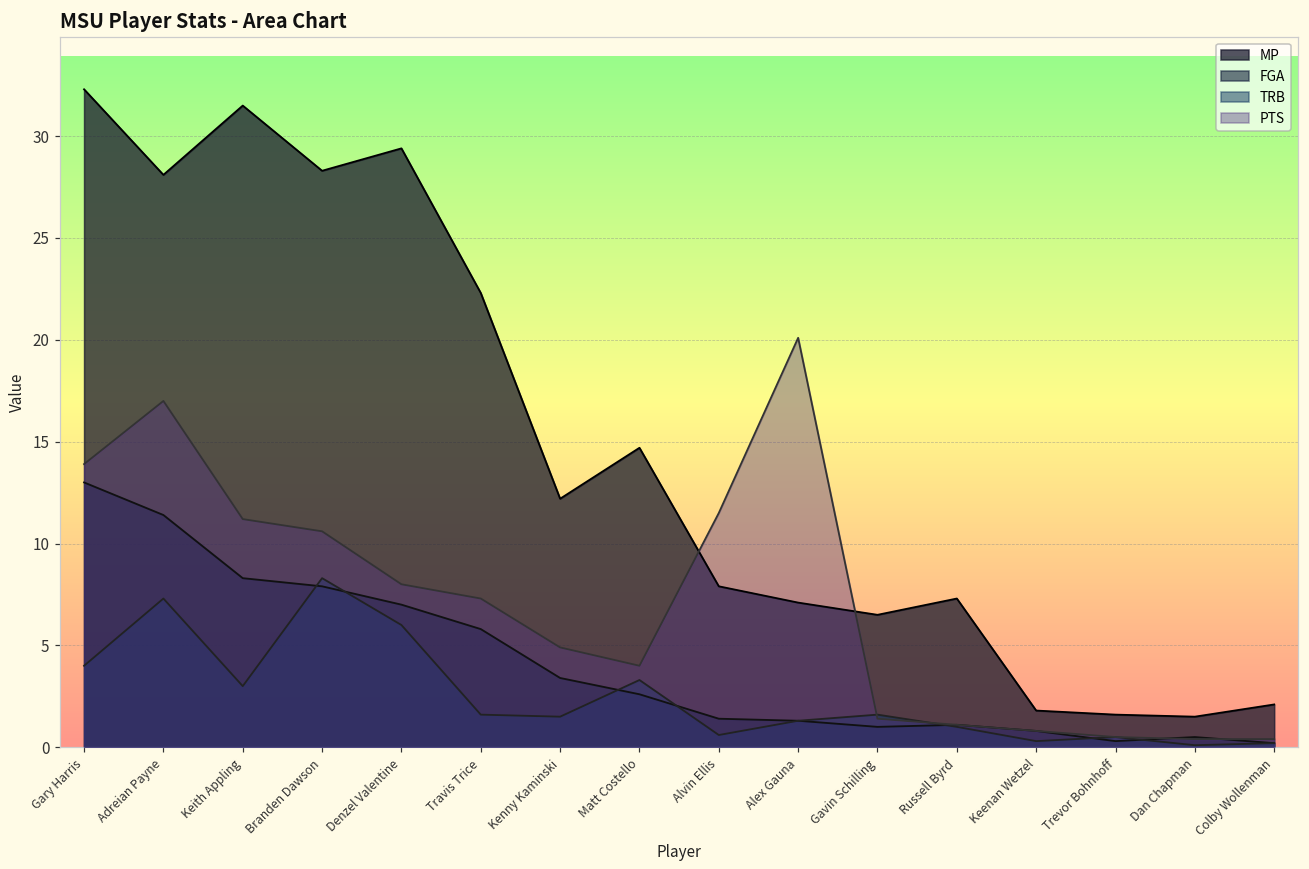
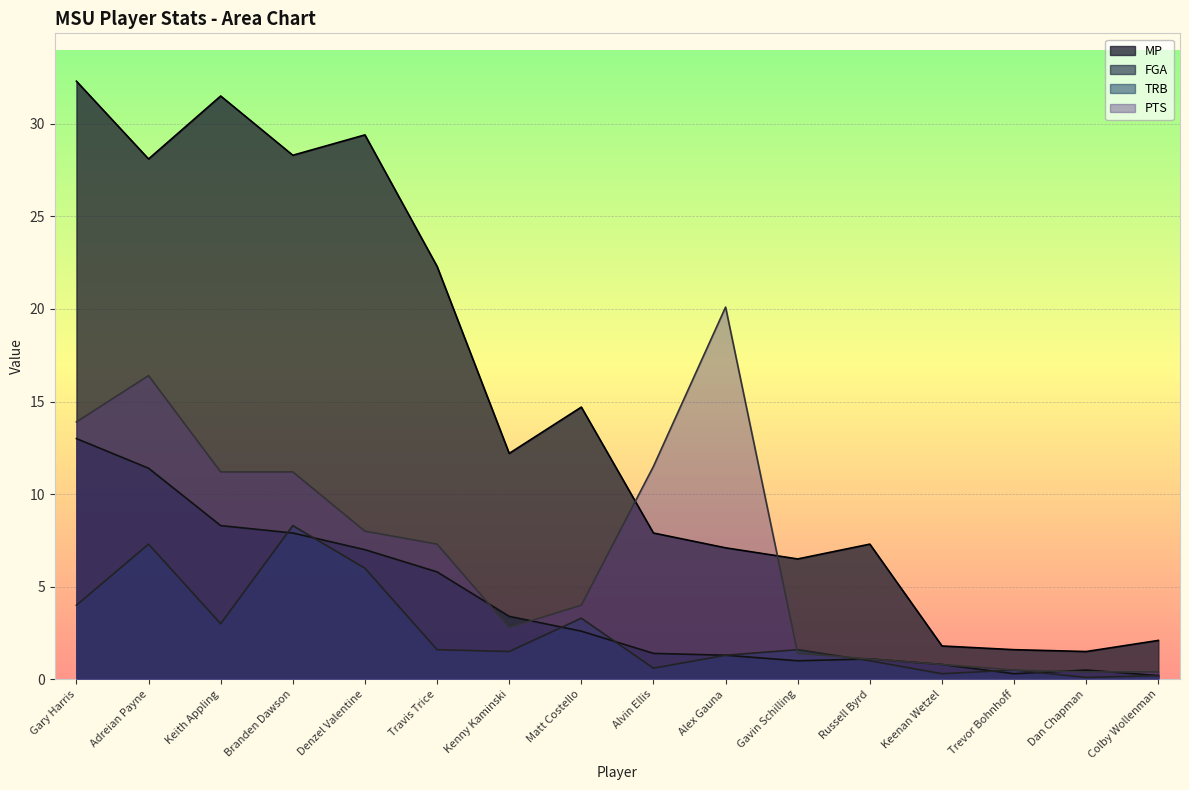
  {
    "PTS": {
      "Gary Harris": 13.9,
-     "Adreian Payne": 17.0,
+     "Adreian Payne": 16.4,
      "Keith Appling": 11.2,
-     "Branden Dawson": 10.6,
+     "Branden Dawson": 11.2,
      "Denzel Valentine": 8.0,
      "Travis Trice": 7.3,
-     "Kenny Kaminski": 4.9,
+     "Kenny Kaminski": 2.8,
      "Matt Costello": 4.0,
      "Alvin Ellis": 11.5,
      "Alex Gauna": 20.1,
      "Gavin Schilling": 1.4,
      "Colby Wollenman": 0.4
    }
  }
